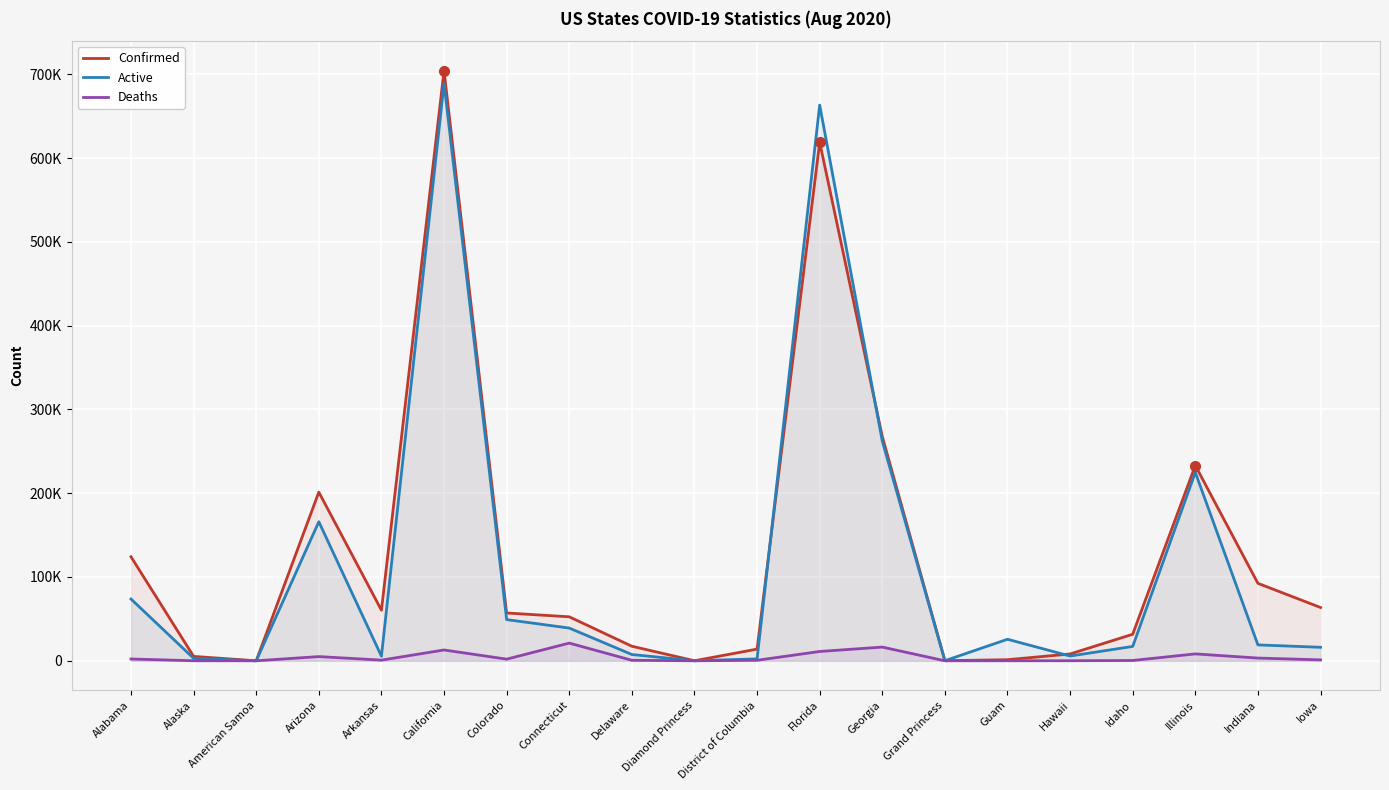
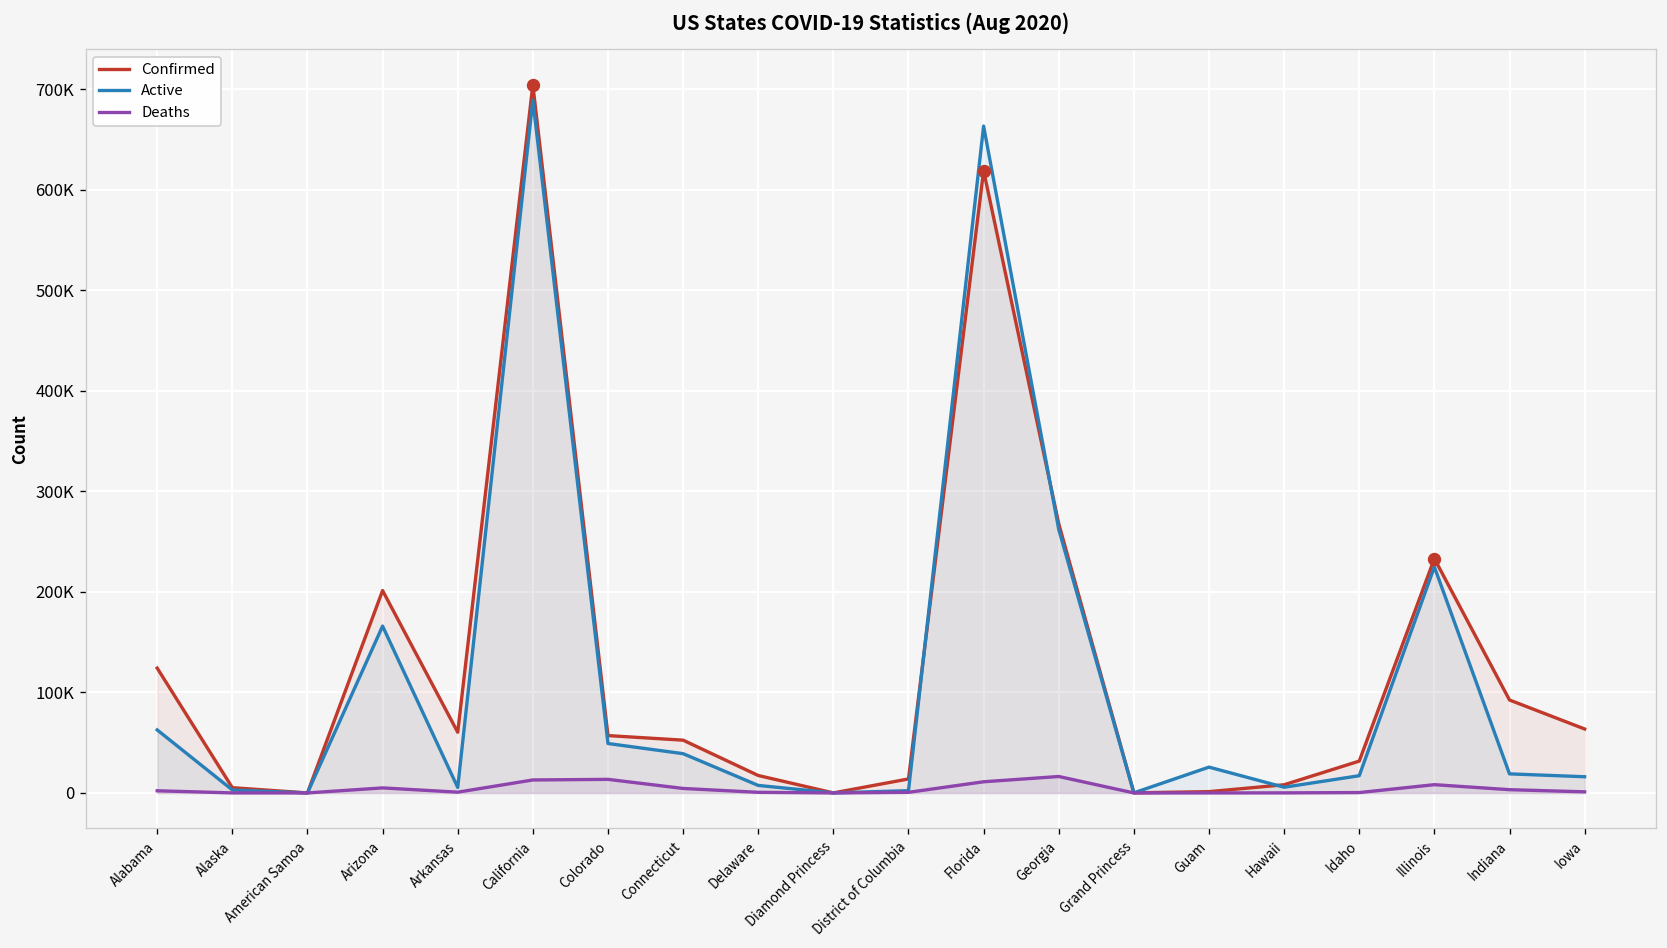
  {
    "Active": {
-     "Alabama": 70000,
+     "Alabama": 60000,
      "Arizona": 170000,
      "Arkansas": 10000,
      "California": 690000,
      "Colorado": 50000,
      "Connecticut": 40000,
      "Delaware": 10000,
      "Florida": 660000,
      "Georgia": 260000,
      "Guam": 30000,
      "Idaho": 20000,
      "Illinois": 220000,
      "Indiana": 20000,
      "Iowa": 20000
    },
    "Deaths": {
      "Alabama": 0,
      "Arizona": 10000,
      "Arkansas": 0,
      "California": 10000,
-     "Colorado": 0,
-     "Connecticut": 20000,
+     "Colorado": 10000,
+     "Connecticut": 0,
      "Delaware": 0,
      "Florida": 10000,
      "Georgia": 20000,
      "Hawaii": 0,
      "Idaho": 0,
      "Illinois": 10000,
      "Indiana": 0,
      "Iowa": 0
    }
  }
